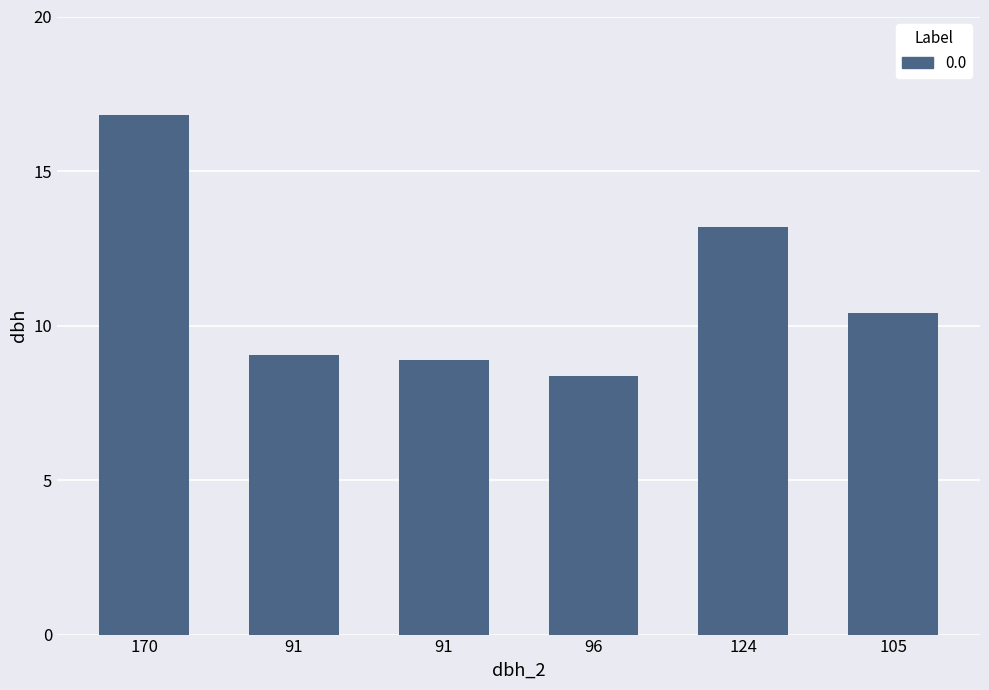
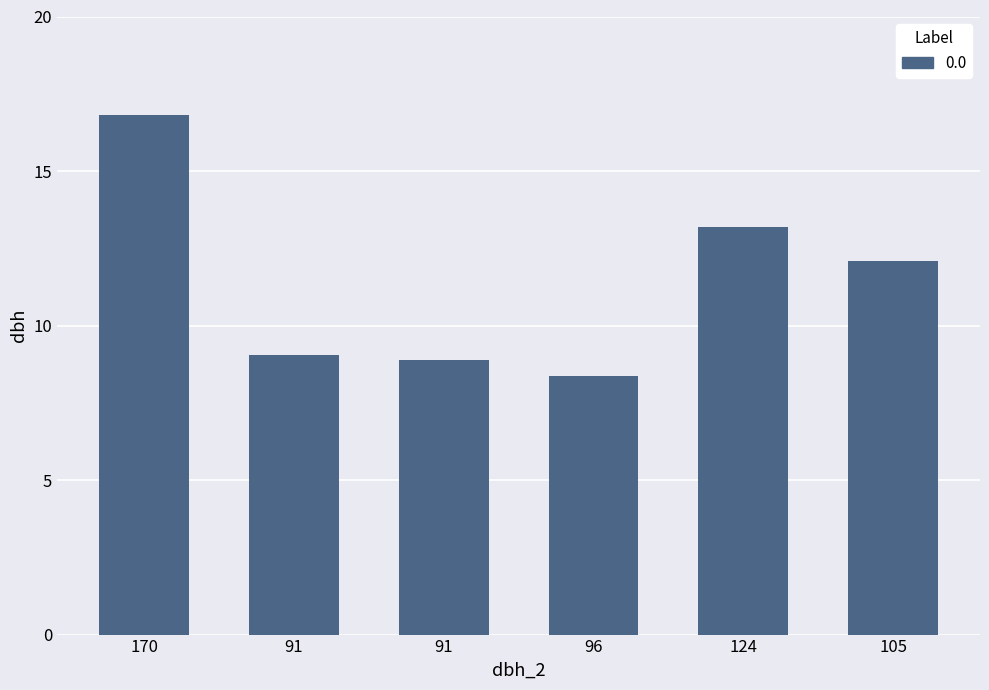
  {
    "170": 16.8,
    "96": 8.4,
    "124": 13.2,
-   "105": 10.4
+   "105": 12.1
  }
